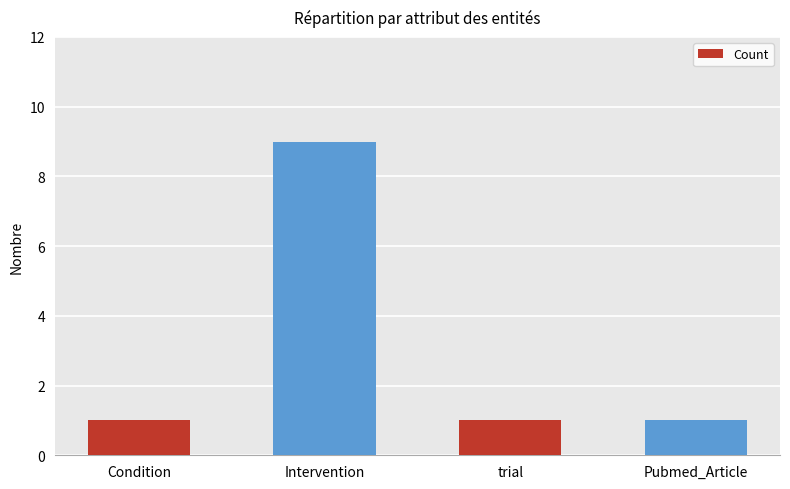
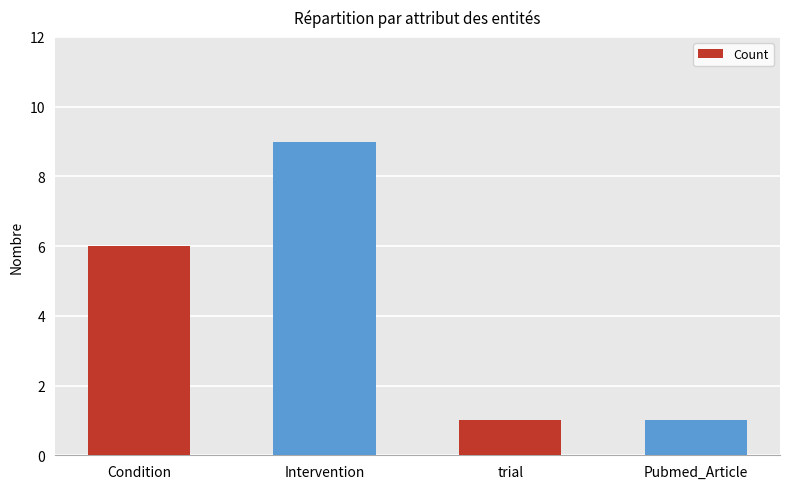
  {
-   "Condition": 1,
+   "Condition": 6,
    "Intervention": 9,
    "trial": 1,
    "Pubmed_Article": 1
  }
